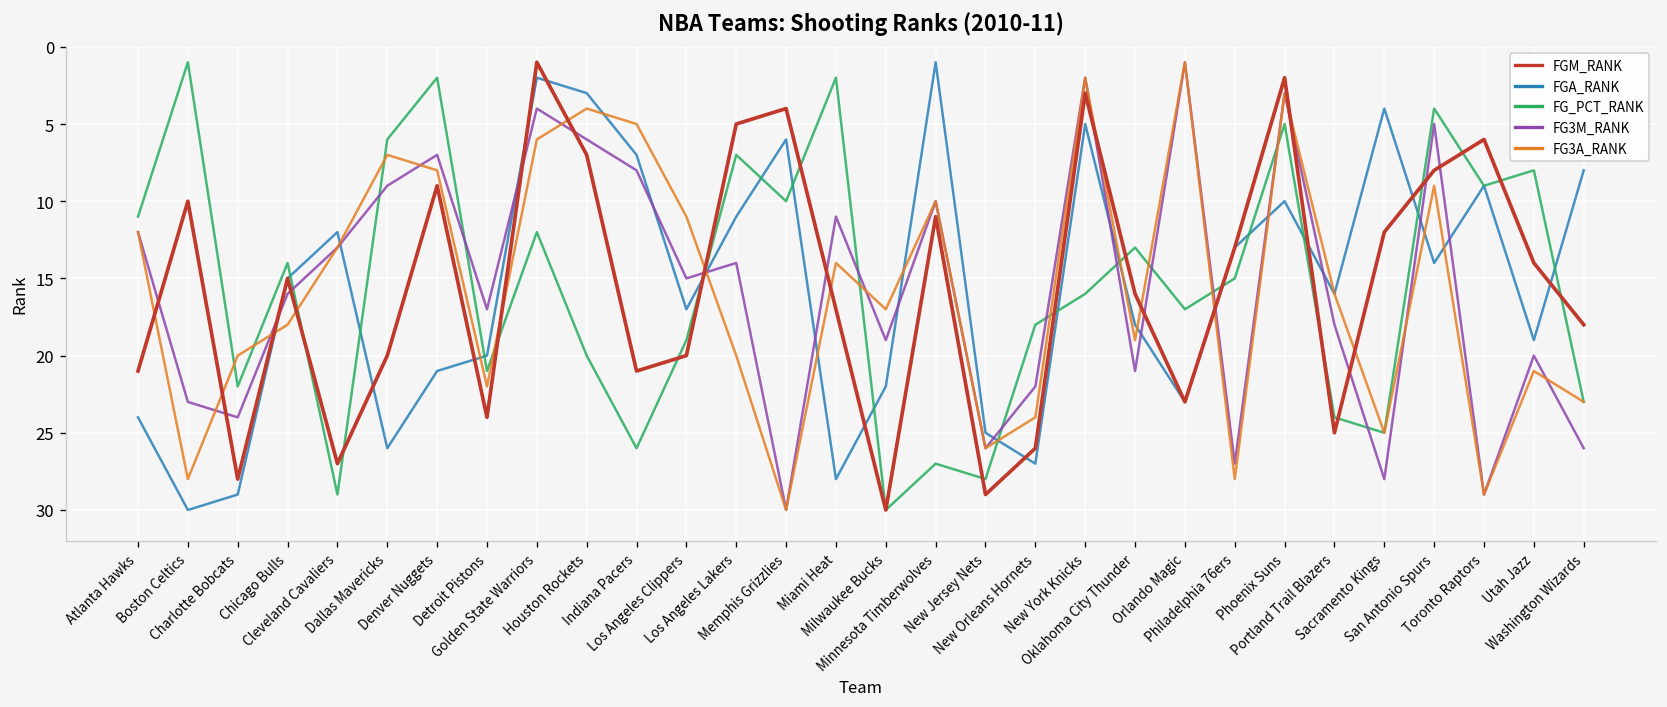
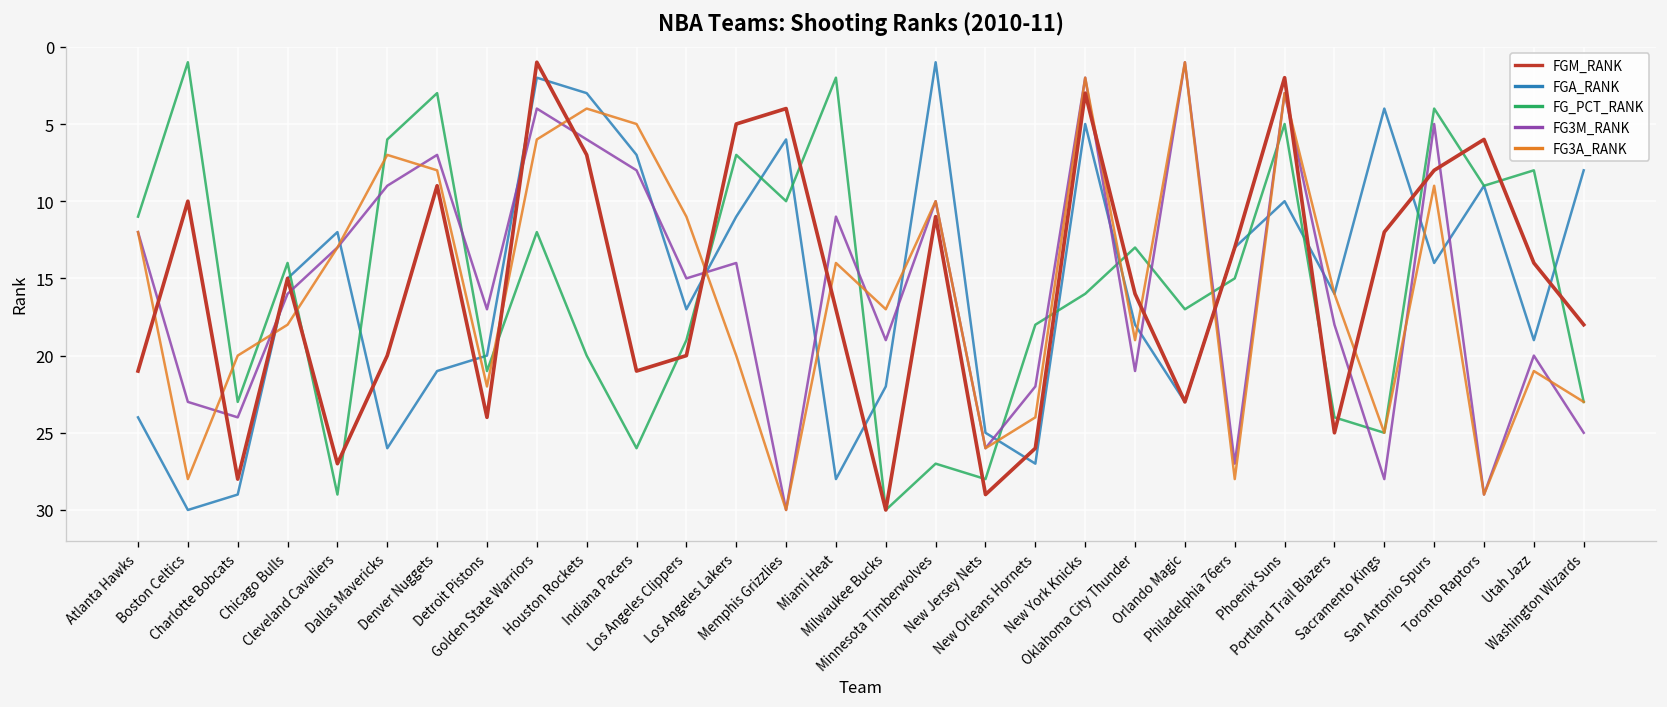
  {
    "FGM_RANK": {
      "Atlanta Hawks": 21,
      "Boston Celtics": 10,
      "Charlotte Bobcats": 28,
      "Cleveland Cavaliers": 27,
      "Dallas Mavericks": 20,
      "Denver Nuggets": 9,
      "Detroit Pistons": 24,
      "Golden State Warriors": 1,
      "Houston Rockets": 7,
      "Indiana Pacers": 21,
      "Los Angeles Clippers": 20,
      "Los Angeles Lakers": 5,
      "Memphis Grizzlies": 4,
      "Miami Heat": 17,
      "Minnesota Timberwolves": 11,
      "New Jersey Nets": 29,
      "New Orleans Hornets": 26,
      "New York Knicks": 3,
      "Oklahoma City Thunder": 16,
      "Phoenix Suns": 2,
      "Portland Trail Blazers": 25,
      "Sacramento Kings": 12,
      "San Antonio Spurs": 8,
      "Toronto Raptors": 6,
      "Utah Jazz": 14,
      "Washington Wizards": 18
    },
    "FGA_RANK": {
      "Atlanta Hawks": 24,
      "Boston Celtics": 30,
      "Charlotte Bobcats": 29,
      "Cleveland Cavaliers": 12,
      "Dallas Mavericks": 26,
      "Denver Nuggets": 21,
      "Detroit Pistons": 20,
      "Golden State Warriors": 2,
      "Houston Rockets": 3,
      "Indiana Pacers": 7,
      "Los Angeles Clippers": 17,
      "Los Angeles Lakers": 11,
      "Memphis Grizzlies": 6,
      "Miami Heat": 28,
      "Milwaukee Bucks": 22,
      "Minnesota Timberwolves": 1,
      "New Jersey Nets": 25,
      "New Orleans Hornets": 27,
      "New York Knicks": 5,
      "Oklahoma City Thunder": 18,
      "Phoenix Suns": 10,
      "Sacramento Kings": 4,
      "San Antonio Spurs": 14,
      "Utah Jazz": 19,
      "Washington Wizards": 8
    },
    "FG_PCT_RANK": {
      "Atlanta Hawks": 11,
      "Boston Celtics": 1,
-     "Charlotte Bobcats": 22,
+     "Charlotte Bobcats": 23,
      "Chicago Bulls": 14,
      "Cleveland Cavaliers": 29,
      "Dallas Mavericks": 6,
-     "Denver Nuggets": 2,
+     "Denver Nuggets": 3,
      "Detroit Pistons": 21,
      "Golden State Warriors": 12,
      "Houston Rockets": 20,
      "Indiana Pacers": 26,
      "Los Angeles Clippers": 19,
      "Los Angeles Lakers": 7,
      "Memphis Grizzlies": 10,
      "Miami Heat": 2,
      "Minnesota Timberwolves": 27,
      "New Jersey Nets": 28,
      "New Orleans Hornets": 18,
      "New York Knicks": 16,
      "Oklahoma City Thunder": 13,
      "Orlando Magic": 17,
      "Philadelphia 76ers": 15,
      "Phoenix Suns": 5,
      "Portland Trail Blazers": 24,
      "San Antonio Spurs": 4,
      "Utah Jazz": 8
    },
    "FG3M_RANK": {
      "Boston Celtics": 23,
      "Charlotte Bobcats": 24,
      "Chicago Bulls": 16,
      "Dallas Mavericks": 9,
      "Denver Nuggets": 7,
      "Detroit Pistons": 17,
      "Golden State Warriors": 4,
      "Houston Rockets": 6,
      "Indiana Pacers": 8,
      "Los Angeles Clippers": 15,
      "Los Angeles Lakers": 14,
      "Miami Heat": 11,
      "Milwaukee Bucks": 19,
      "New Orleans Hornets": 22,
      "Oklahoma City Thunder": 21,
      "Philadelphia 76ers": 27,
      "Portland Trail Blazers": 18,
      "Sacramento Kings": 28,
      "San Antonio Spurs": 5,
      "Utah Jazz": 20,
-     "Washington Wizards": 26
+     "Washington Wizards": 25
    },
    "FG3A_RANK": {
      "Boston Celtics": 28,
      "Charlotte Bobcats": 20,
      "Chicago Bulls": 18,
      "Dallas Mavericks": 7,
      "Denver Nuggets": 8,
      "Detroit Pistons": 22,
      "Golden State Warriors": 6,
      "Houston Rockets": 4,
      "Indiana Pacers": 5,
      "Los Angeles Clippers": 11,
      "Los Angeles Lakers": 20,
      "Miami Heat": 14,
      "Milwaukee Bucks": 17,
      "New Orleans Hornets": 24,
      "Oklahoma City Thunder": 19,
      "Philadelphia 76ers": 28,
      "San Antonio Spurs": 9,
      "Utah Jazz": 21
    }
  }
